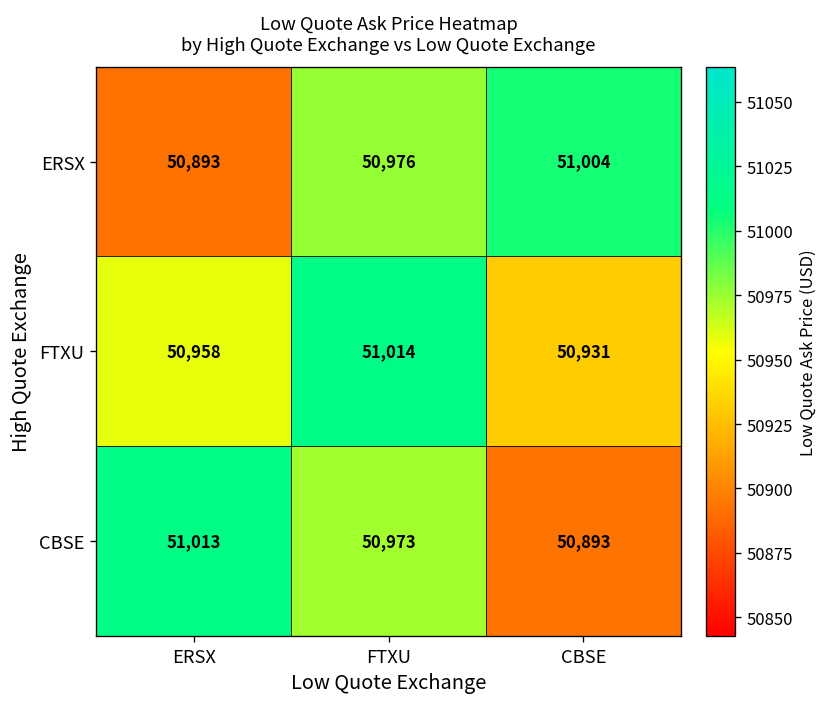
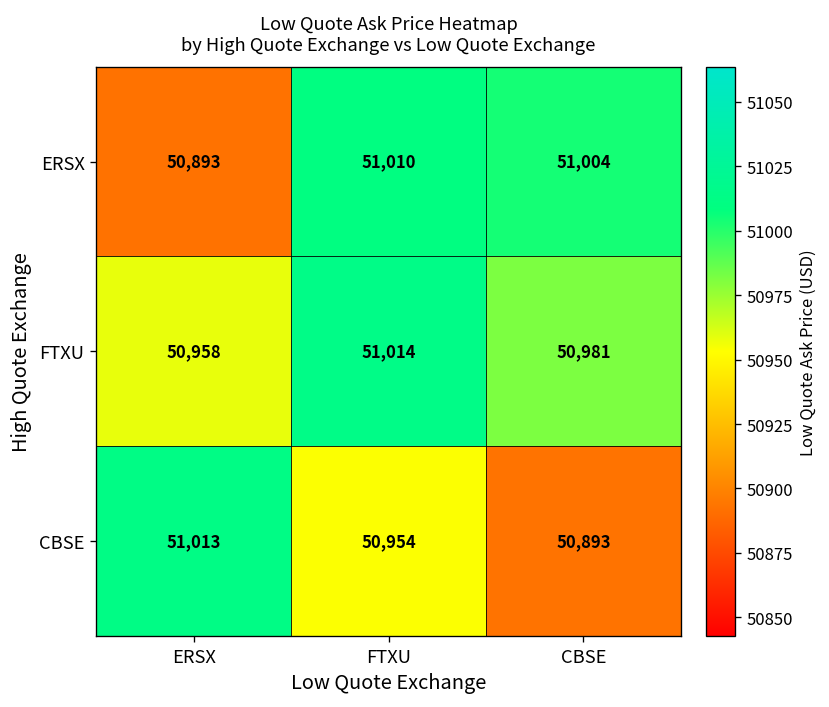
  {
    "ERSX": {
      "ERSX": "50,893",
-     "FTXU": "50,976",
+     "FTXU": "51,010",
      "CBSE": "51,004"
    },
    "FTXU": {
      "ERSX": "50,958",
      "FTXU": "51,014",
-     "CBSE": "50,931"
+     "CBSE": "50,981"
    },
    "CBSE": {
      "ERSX": "51,013",
-     "FTXU": "50,973",
+     "FTXU": "50,954",
      "CBSE": "50,893"
    }
  }
